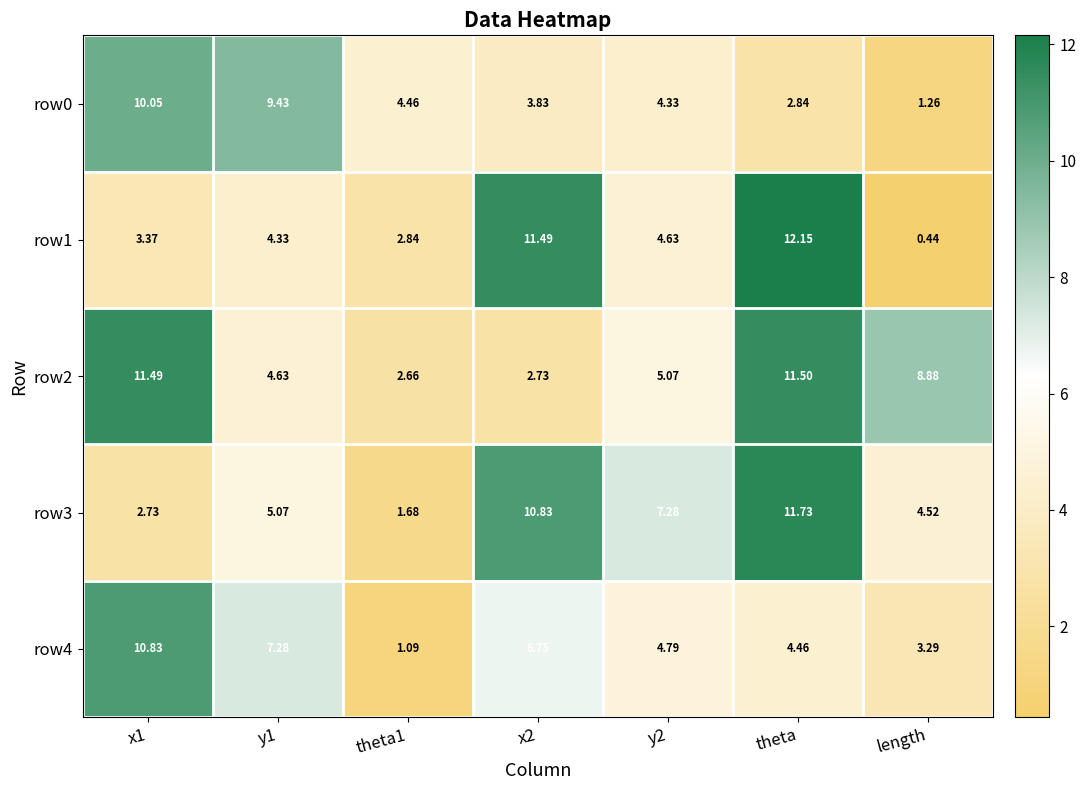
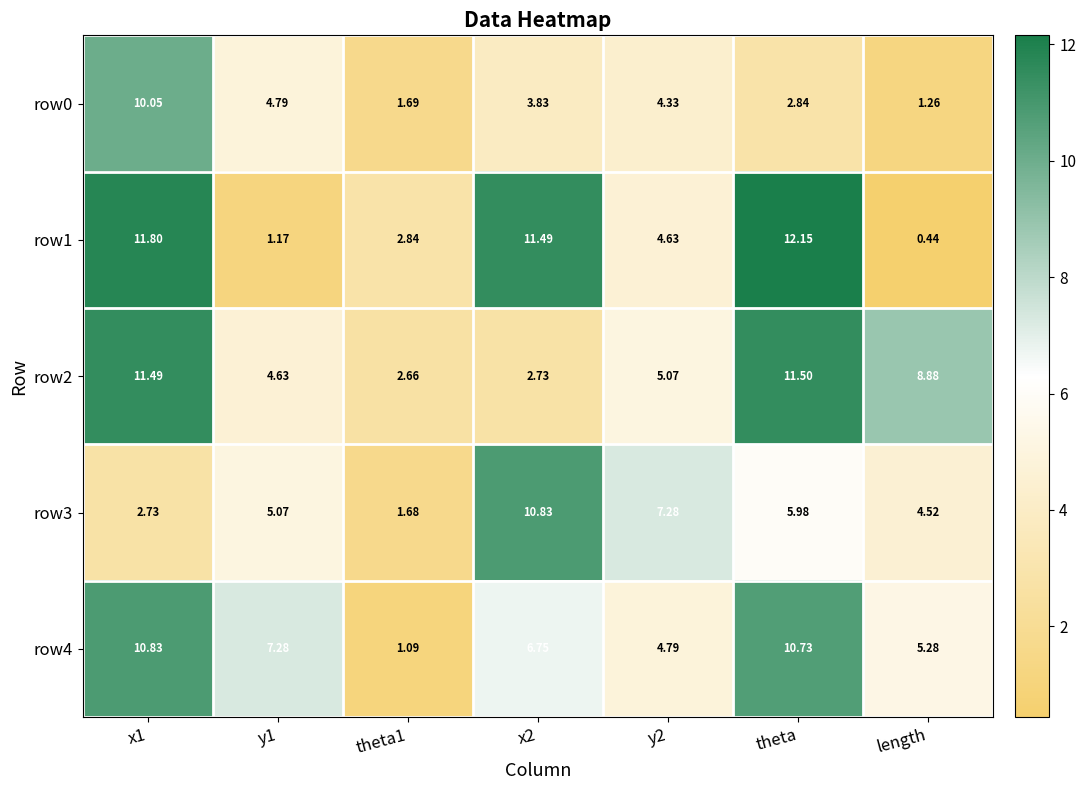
  {
    "row0": {
      "x1": 10.05,
-     "y1": 9.43,
-     "theta1": 4.46,
+     "y1": 4.79,
+     "theta1": 1.69,
      "x2": 3.83,
      "y2": 4.33,
      "theta": 2.84,
      "length": 1.26
    },
    "row1": {
-     "x1": 3.37,
-     "y1": 4.33,
+     "x1": 11.80,
+     "y1": 1.17,
      "theta1": 2.84,
      "x2": 11.49,
      "y2": 4.63,
      "theta": 12.15,
      "length": 0.44
    },
    "row2": {
      "x1": 11.49,
      "y1": 4.63,
      "theta1": 2.66,
      "x2": 2.73,
      "y2": 5.07,
      "theta": 11.50,
      "length": 8.88
    },
    "row3": {
      "x1": 2.73,
      "y1": 5.07,
      "theta1": 1.68,
      "x2": 10.83,
-     "theta": 11.73,
+     "theta": 5.98,
      "length": 4.52
    },
    "row4": {
      "x1": 10.83,
      "theta1": 1.09,
      "y2": 4.79,
-     "theta": 4.46,
-     "length": 3.29
+     "theta": 10.73,
+     "length": 5.28
    }
  }
